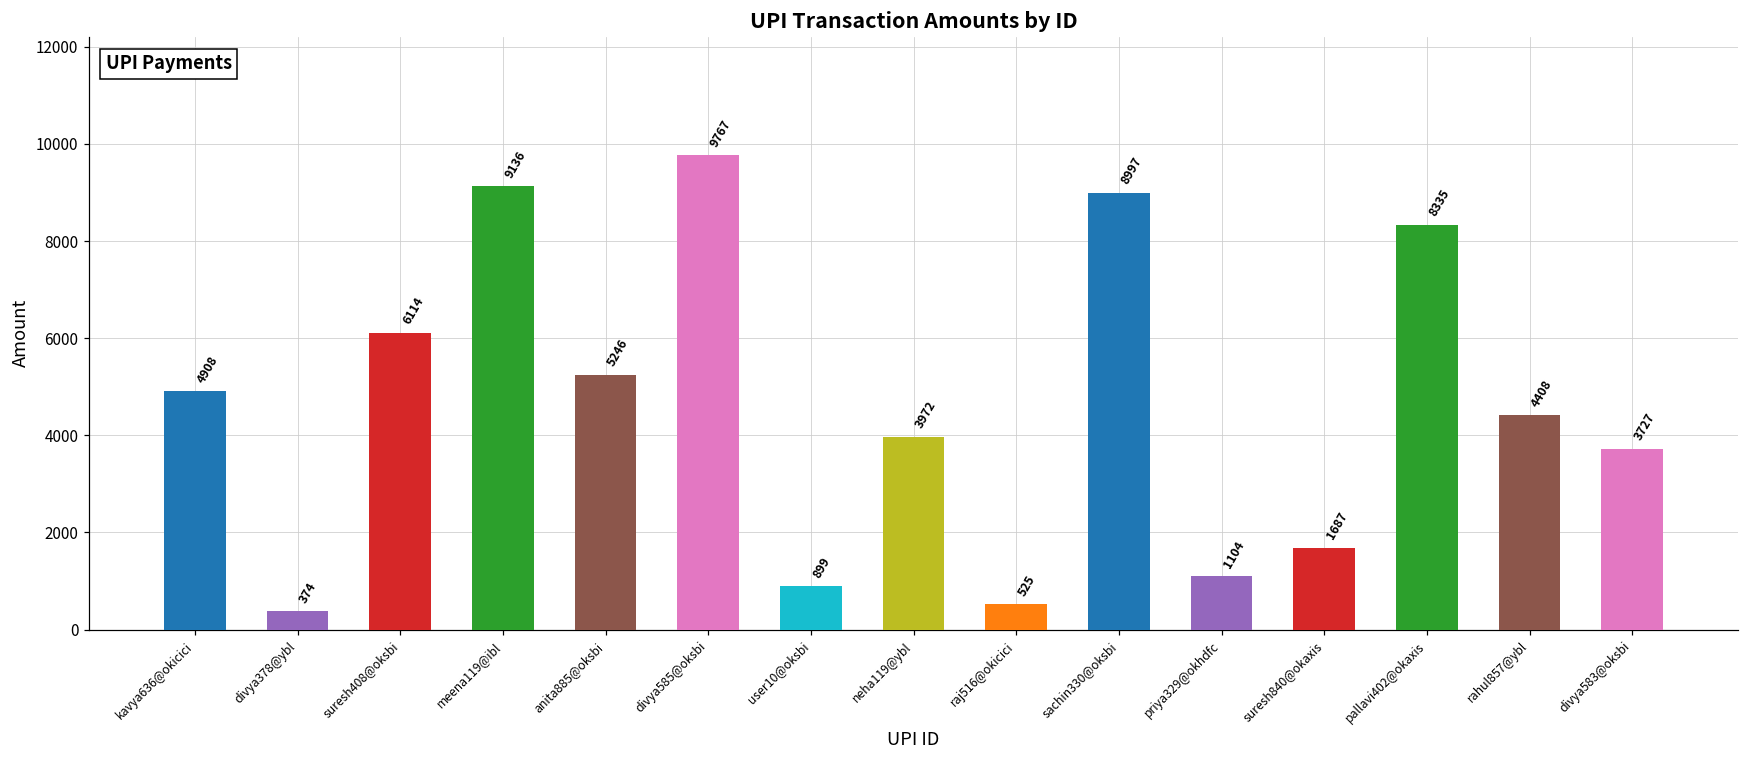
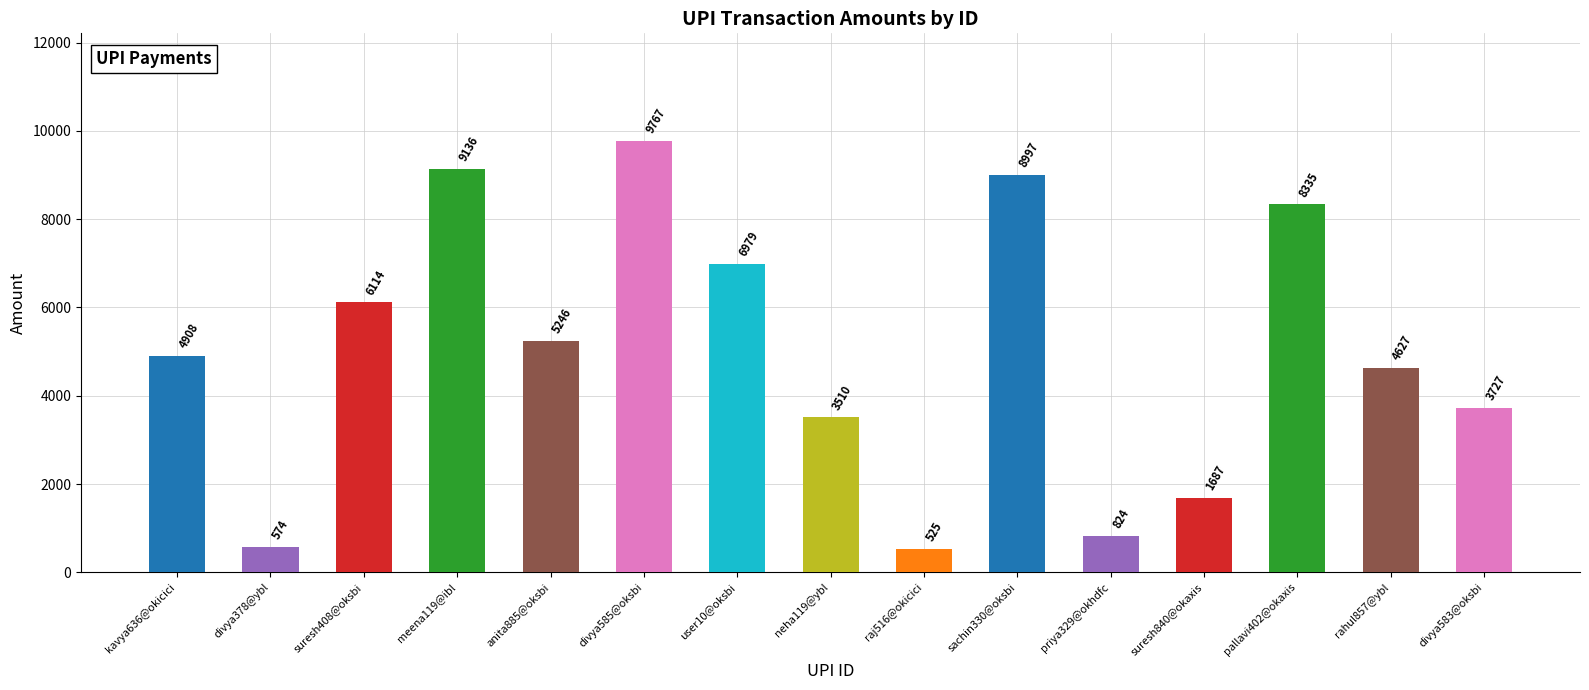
  {
    "kavya636@okicici": 4908,
-   "divya378@ybl": 374,
+   "divya378@ybl": 574,
    "suresh408@oksbi": 6114,
    "meena119@ibl": 9136,
    "anita885@oksbi": 5246,
    "divya585@oksbi": 9767,
-   "user10@oksbi": 899,
-   "neha119@ybl": 3972,
+   "user10@oksbi": 6979,
+   "neha119@ybl": 3510,
    "raj516@okicici": 525,
    "sachin330@oksbi": 8997,
-   "priya329@okhdfc": 1104,
+   "priya329@okhdfc": 824,
    "suresh840@okaxis": 1687,
    "pallavi402@okaxis": 8335,
-   "rahul857@ybl": 4408,
+   "rahul857@ybl": 4627,
    "divya583@oksbi": 3727
  }
